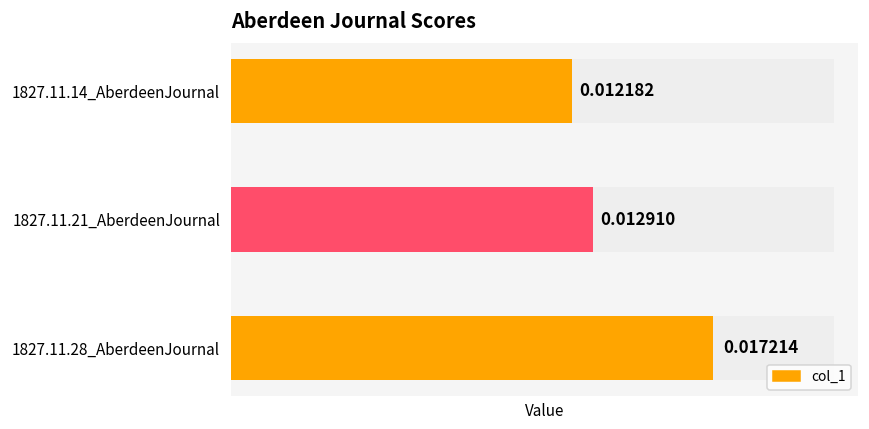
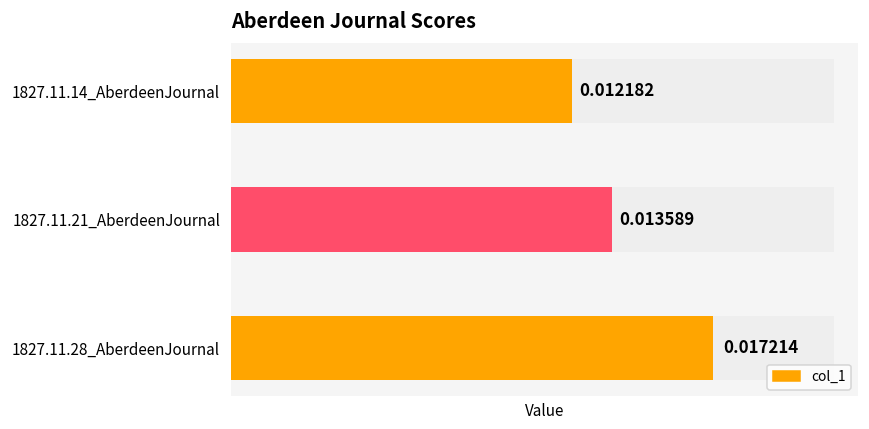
  {
    "col_1": {
-     "1827.11.21_AberdeenJournal": 0.012910
+     "1827.11.21_AberdeenJournal": 0.013589
    }
  }
